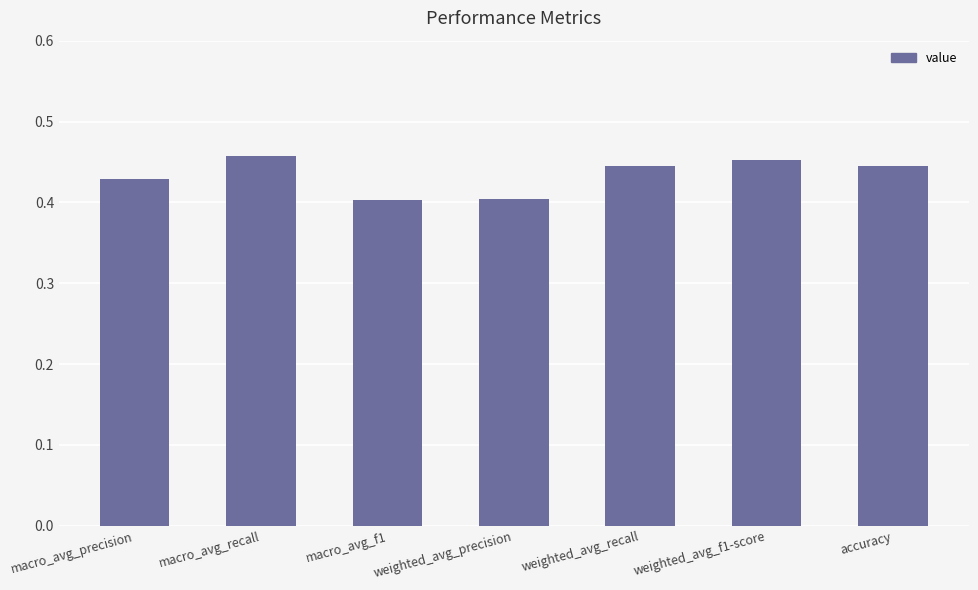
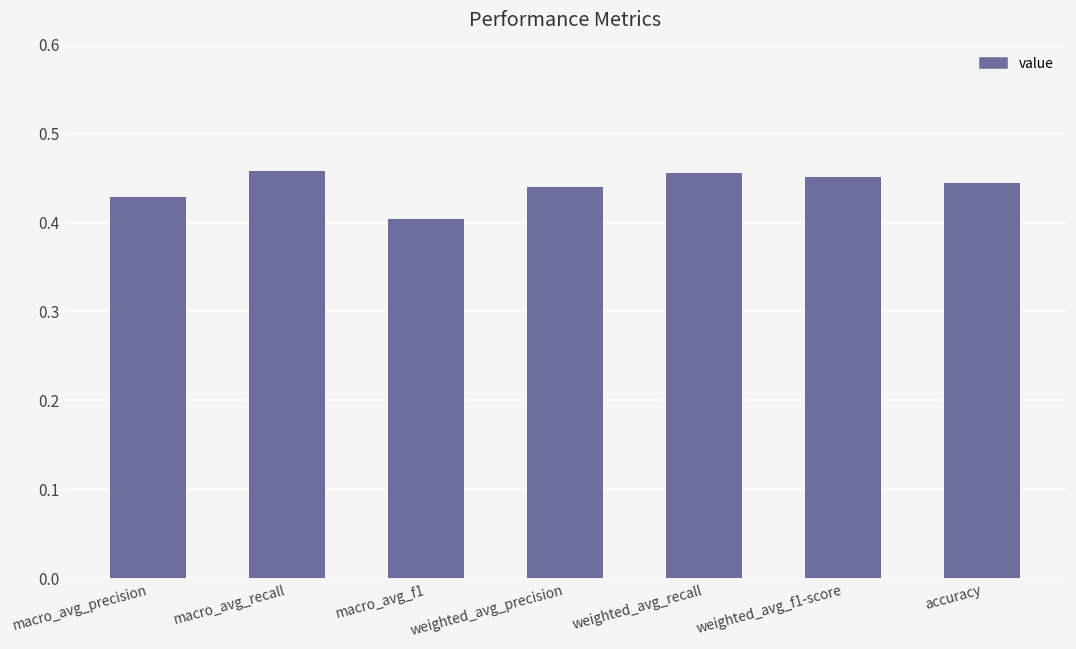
  {
    "macro_avg_precision": 0.43,
    "macro_avg_recall": 0.46,
    "macro_avg_f1": 0.40,
-   "weighted_avg_precision": 0.40,
-   "weighted_avg_recall": 0.44,
+   "weighted_avg_precision": 0.44,
+   "weighted_avg_recall": 0.46,
    "weighted_avg_f1-score": 0.45,
    "accuracy": 0.44
  }
